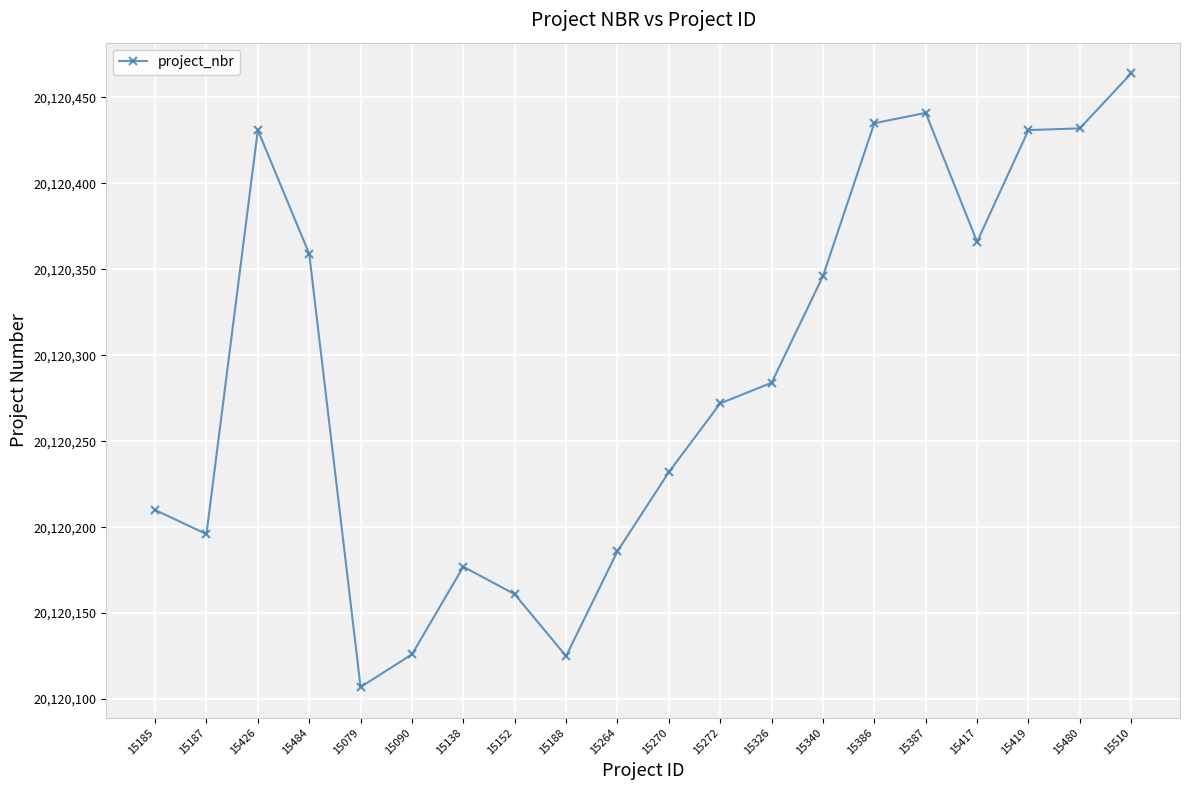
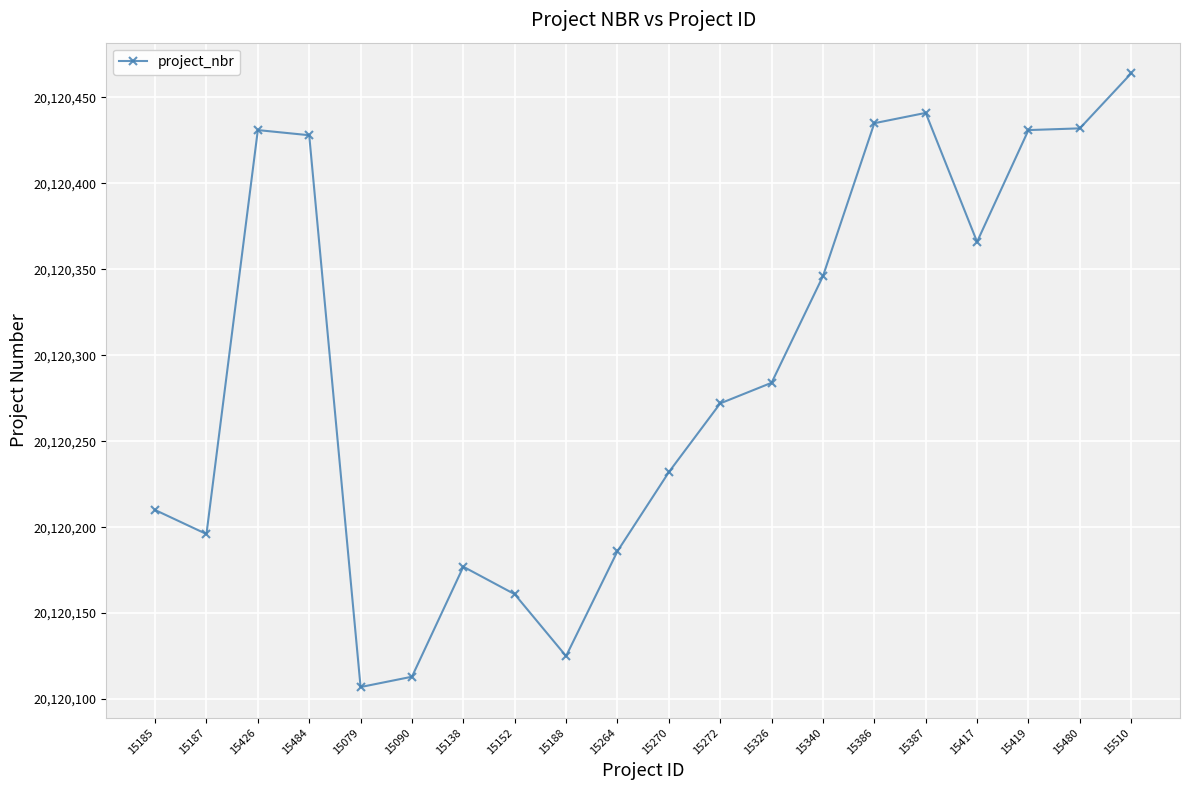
  {
    "15185": "20,120,210",
    "15187": "20,120,196",
    "15426": "20,120,431",
-   "15484": "20,120,359",
+   "15484": "20,120,428",
    "15079": "20,120,107",
-   "15090": "20,120,126",
+   "15090": "20,120,113",
    "15138": "20,120,177",
    "15152": "20,120,161",
    "15188": "20,120,125",
    "15264": "20,120,186",
    "15270": "20,120,232",
    "15272": "20,120,272",
    "15326": "20,120,284",
    "15340": "20,120,346",
    "15386": "20,120,435",
    "15387": "20,120,441",
    "15417": "20,120,366",
    "15419": "20,120,431",
    "15480": "20,120,432",
    "15510": "20,120,464"
  }
